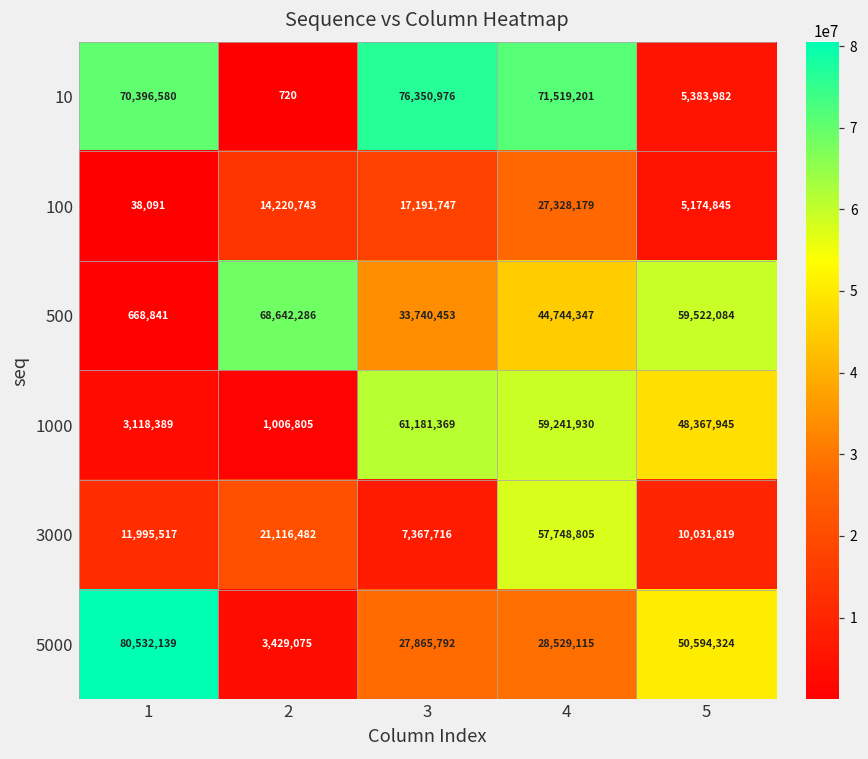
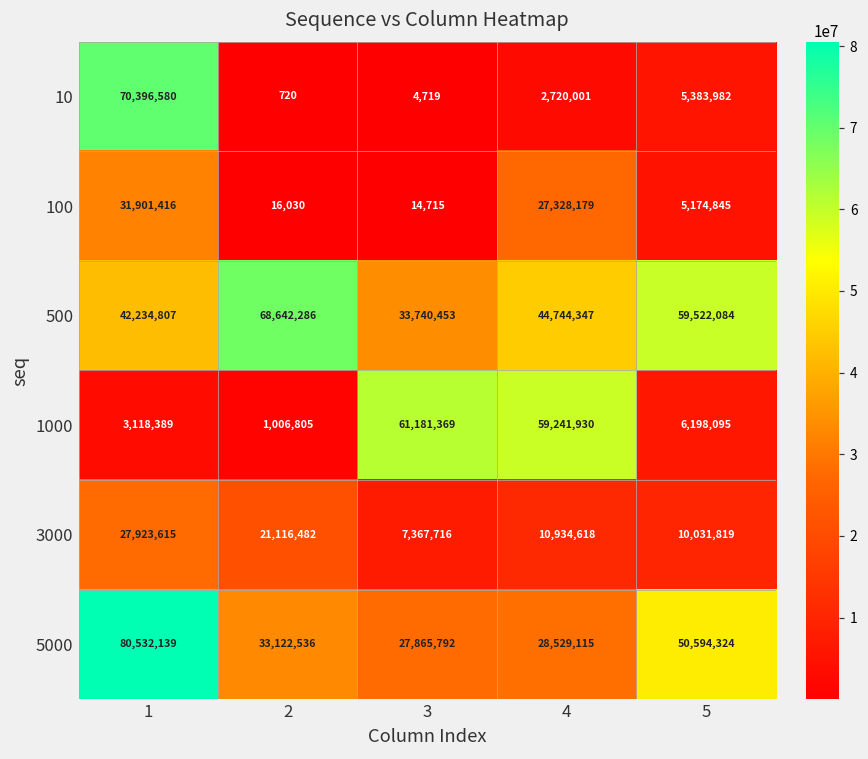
  {
    "10": {
      "1": "70,396,580",
      "2": "720",
-     "3": "76,350,976",
-     "4": "71,519,201",
+     "3": "4,719",
+     "4": "2,720,001",
      "5": "5,383,982"
    },
    "100": {
-     "1": "38,091",
-     "2": "14,220,743",
-     "3": "17,191,747",
+     "1": "31,901,416",
+     "2": "16,030",
+     "3": "14,715",
      "4": "27,328,179",
      "5": "5,174,845"
    },
    "500": {
-     "1": "668,841",
+     "1": "42,234,807",
      "2": "68,642,286",
      "3": "33,740,453",
      "4": "44,744,347",
      "5": "59,522,084"
    },
    "1000": {
      "1": "3,118,389",
      "2": "1,006,805",
      "3": "61,181,369",
      "4": "59,241,930",
-     "5": "48,367,945"
+     "5": "6,198,095"
    },
    "3000": {
-     "1": "11,995,517",
+     "1": "27,923,615",
      "2": "21,116,482",
      "3": "7,367,716",
-     "4": "57,748,805",
+     "4": "10,934,618",
      "5": "10,031,819"
    },
    "5000": {
      "1": "80,532,139",
-     "2": "3,429,075",
+     "2": "33,122,536",
      "3": "27,865,792",
      "4": "28,529,115",
      "5": "50,594,324"
    }
  }
